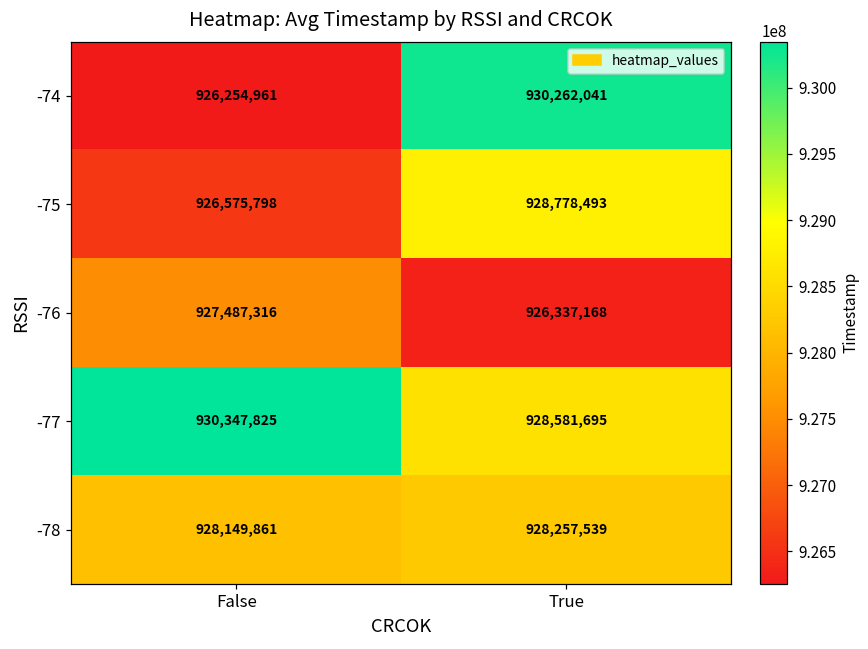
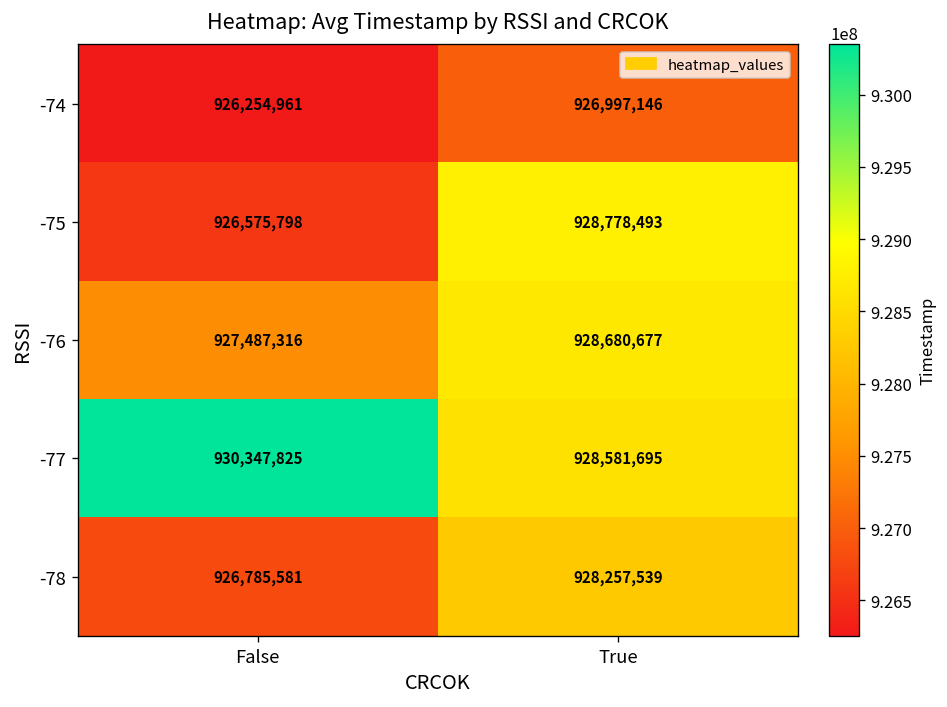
  {
    "-74": {
      "False": "926,254,961",
-     "True": "930,262,041"
+     "True": "926,997,146"
    },
    "-75": {
      "False": "926,575,798",
      "True": "928,778,493"
    },
    "-76": {
      "False": "927,487,316",
-     "True": "926,337,168"
+     "True": "928,680,677"
    },
    "-77": {
      "False": "930,347,825",
      "True": "928,581,695"
    },
    "-78": {
-     "False": "928,149,861",
+     "False": "926,785,581",
      "True": "928,257,539"
    }
  }
